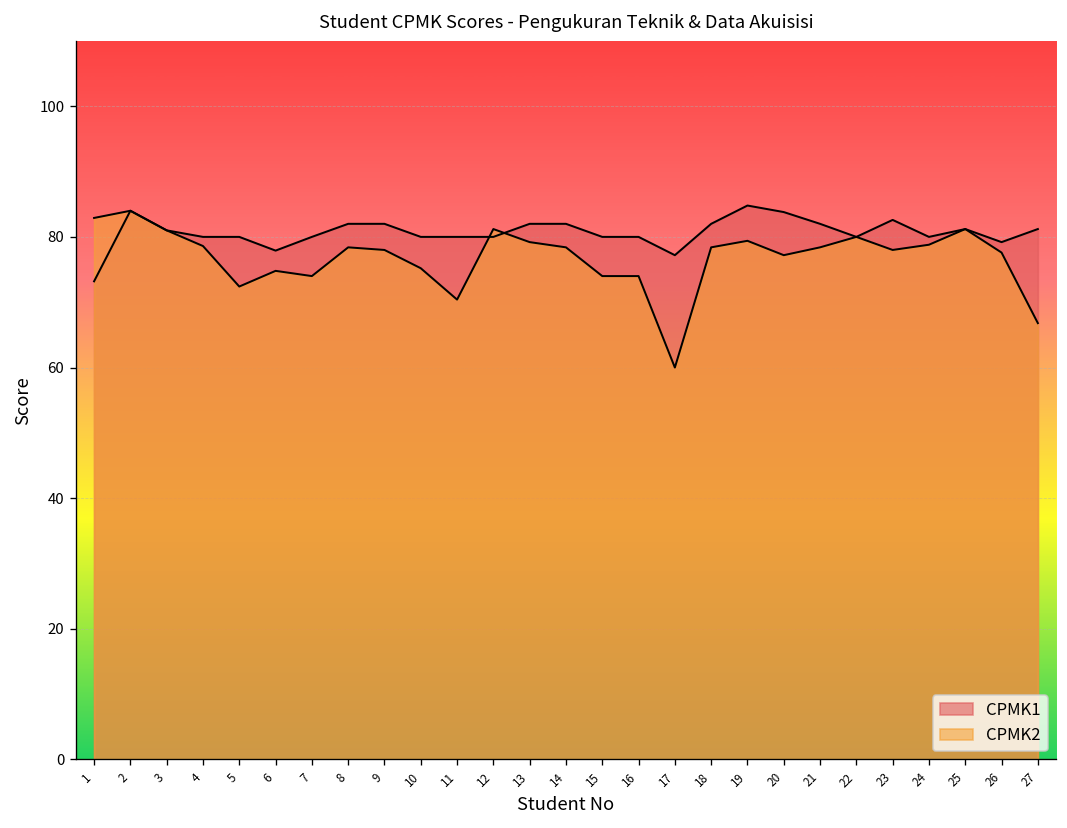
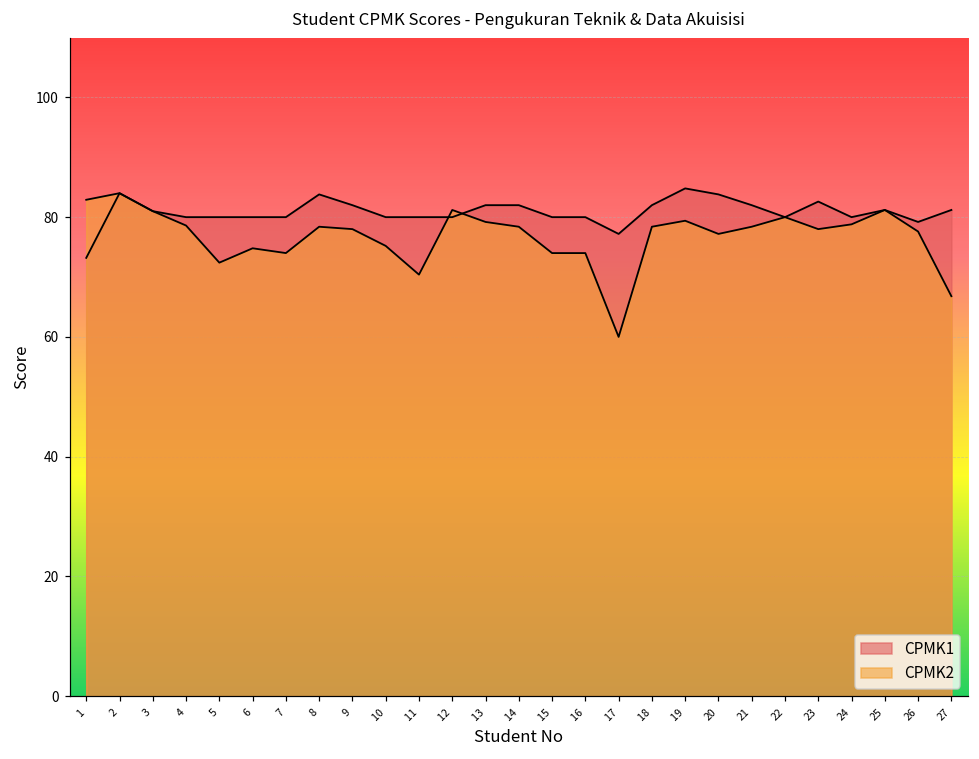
  {
    "CPMK1": {
      "1": 73,
      "4": 80,
      "5": 80,
-     "6": 78,
+     "6": 80,
      "7": 80,
-     "8": 82,
+     "8": 84,
      "9": 82,
      "10": 80,
      "11": 80,
      "12": 80,
      "13": 82,
      "14": 82,
      "15": 80,
      "16": 80,
      "17": 77,
      "18": 82,
      "19": 85,
      "20": 84,
      "21": 82,
      "23": 83,
      "24": 80,
      "26": 79,
      "27": 81
    },
    "CPMK2": {
      "1": 83,
      "4": 79,
      "5": 72,
      "6": 75,
      "7": 74,
      "8": 78,
      "9": 78,
      "10": 75,
      "11": 70,
      "12": 81,
      "13": 79,
      "14": 78,
      "15": 74,
      "16": 74,
      "17": 60,
      "18": 78,
      "19": 79,
      "20": 77,
      "21": 78,
      "23": 78,
      "24": 79,
      "26": 78,
      "27": 67
    }
  }
